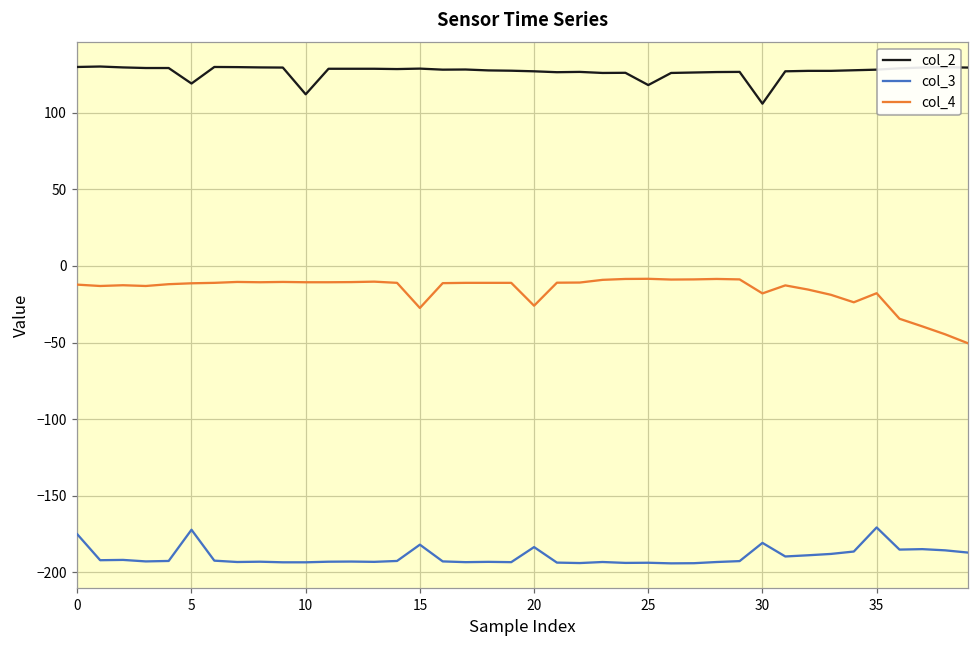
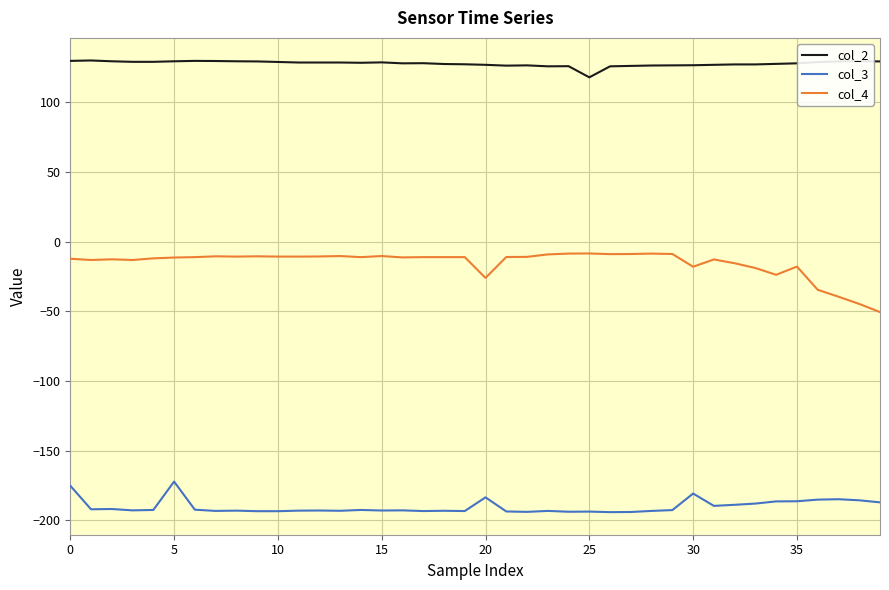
  {
    "col_2": {
      "0": 130,
-     "5": 119,
-     "10": 112,
+     "5": 130,
+     "10": 129,
      "15": 129,
      "20": 127,
      "25": 118,
-     "30": 106,
+     "30": 127,
      "35": 128
    },
    "col_3": {
      "0": -175,
      "5": -172,
      "10": -193,
-     "15": -182,
+     "15": -193,
      "20": -184,
      "25": -194,
      "30": -181,
-     "35": -171
+     "35": -186
    },
    "col_4": {
      "0": -12,
      "5": -11,
      "10": -11,
-     "15": -27,
+     "15": -10,
      "20": -26,
      "25": -8,
      "30": -18,
      "35": -18
    }
  }
